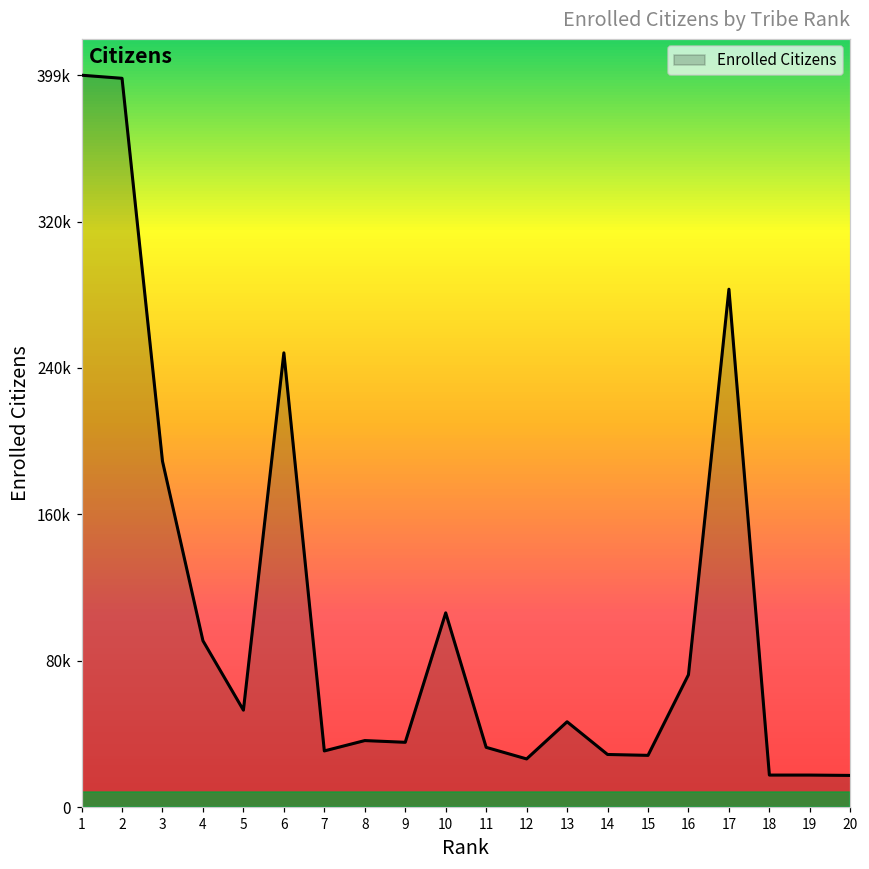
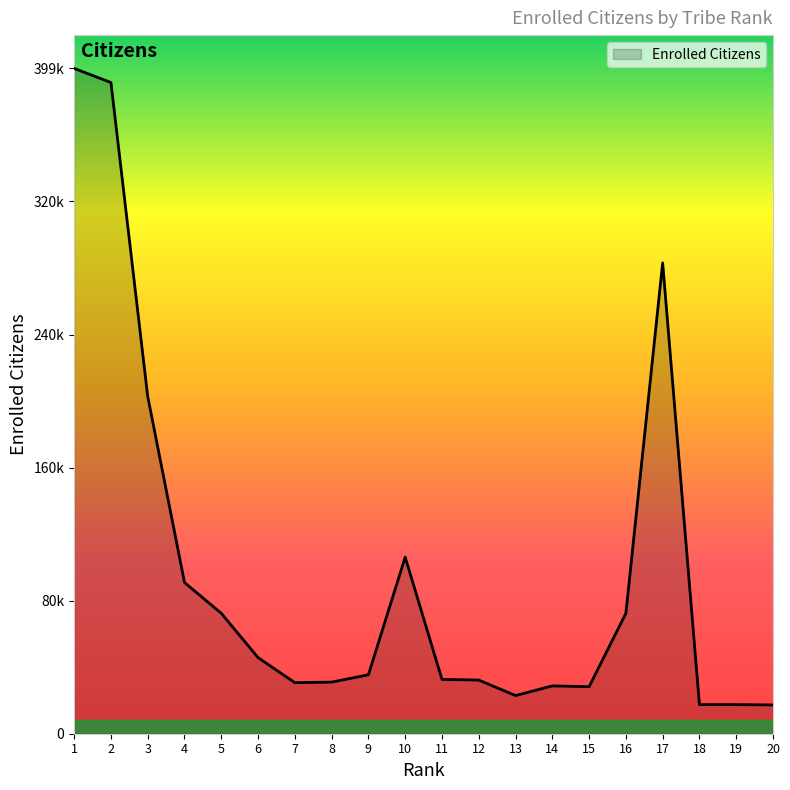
  {
    "1": 399000,
-   "2": 398000,
-   "3": 189000,
+   "2": 391000,
+   "3": 203000,
    "4": 91000,
-   "5": 53000,
-   "6": 248000,
+   "5": 72000,
+   "6": 46000,
    "7": 31000,
-   "8": 36000,
+   "8": 31000,
    "9": 35000,
    "10": 106000,
    "11": 33000,
-   "12": 26000,
-   "13": 47000,
+   "12": 32000,
+   "13": 23000,
    "14": 29000,
    "15": 28000,
    "16": 72000,
    "17": 283000,
    "18": 17000,
    "19": 17000,
    "20": 17000
  }
